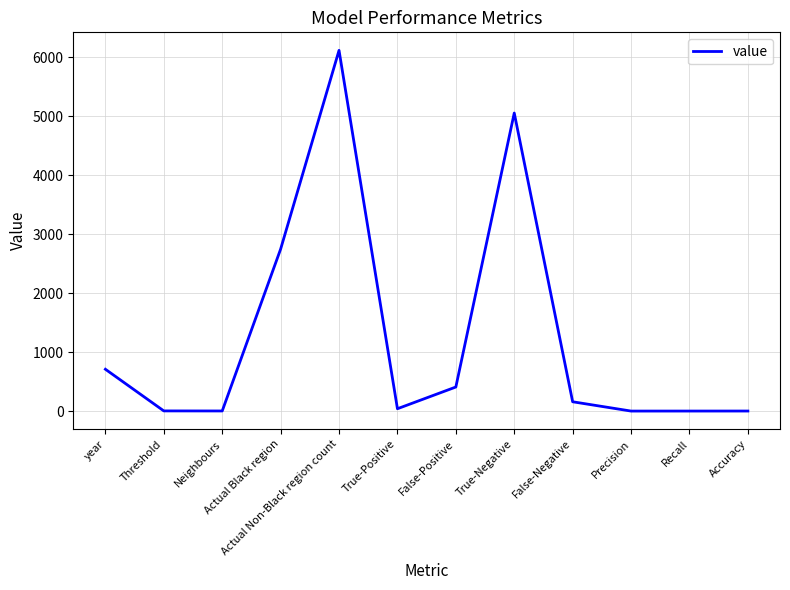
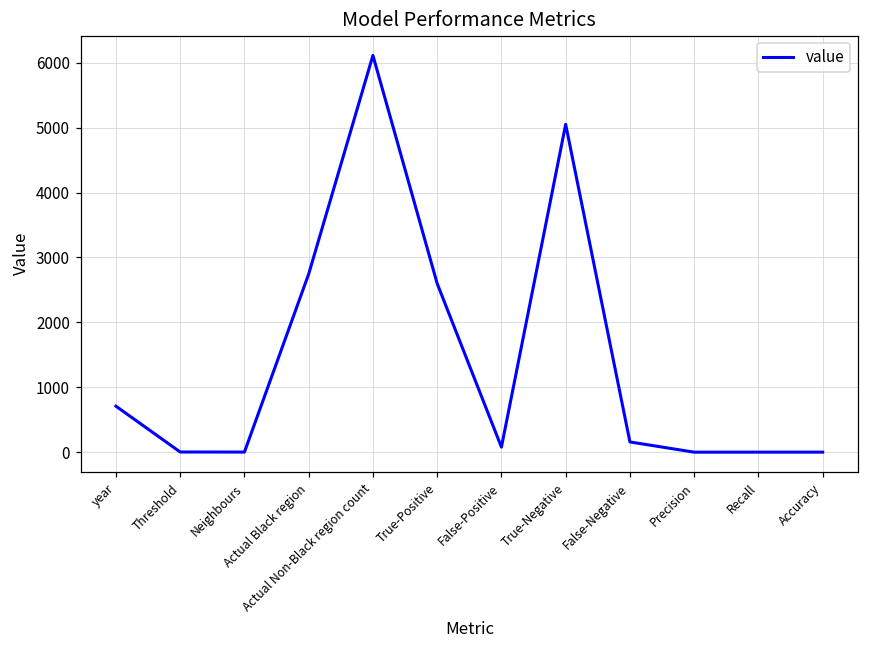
  {
    "year": 700,
    "Threshold": 0,
    "Neighbours": 0,
    "Actual Black region": 2700,
    "Actual Non-Black region count": 6100,
-   "True-Positive": 0,
-   "False-Positive": 400,
+   "True-Positive": 2600,
+   "False-Positive": 100,
    "True-Negative": 5100,
    "False-Negative": 200,
    "Precision": 0,
    "Recall": 0,
    "Accuracy": 0
  }
